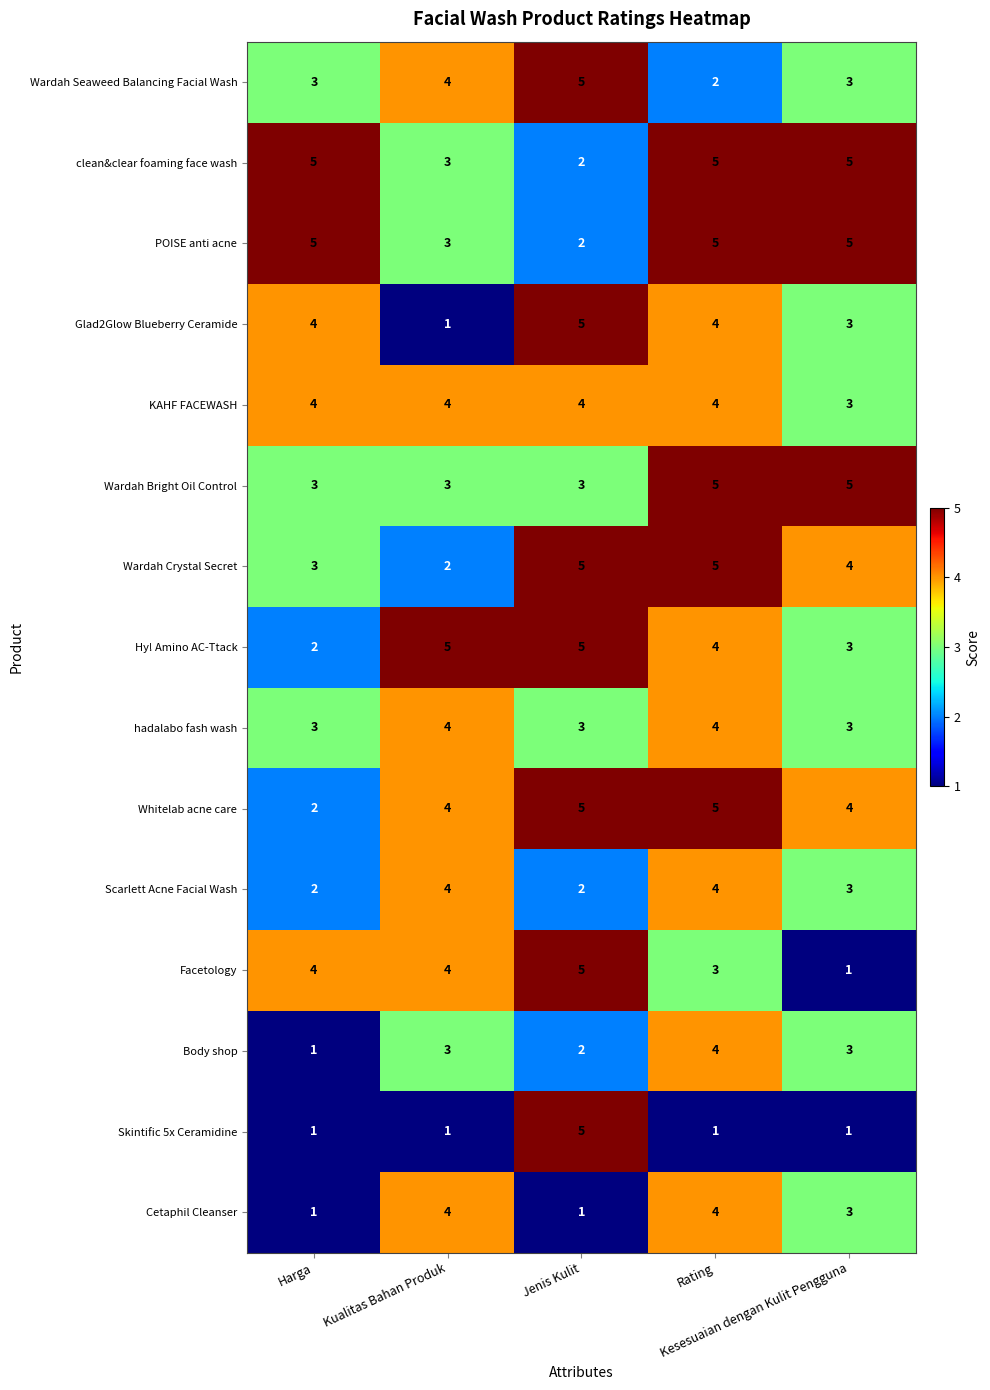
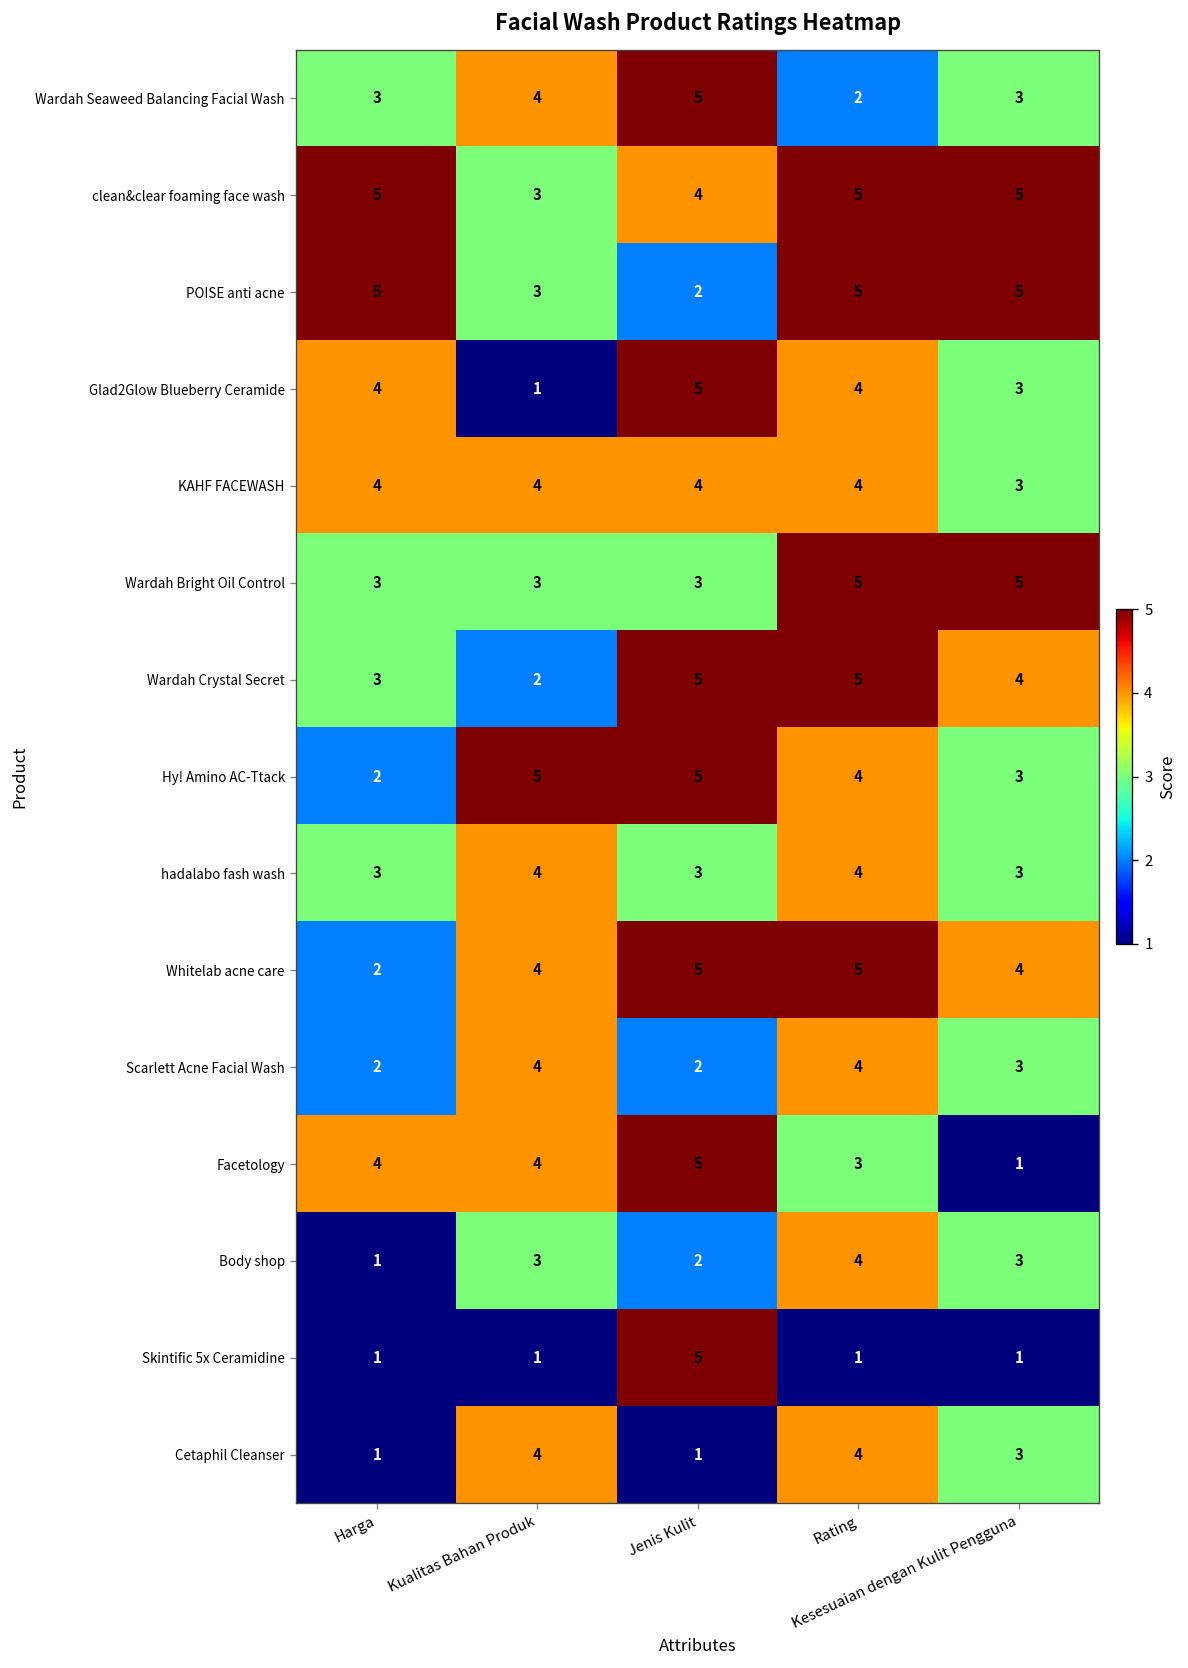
  {
    "Wardah Seaweed Balancing Facial Wash": {
      "Harga": 3,
      "Kualitas Bahan Produk": 4,
      "Jenis Kulit": 5,
      "Rating": 2,
      "Kesesuaian dengan Kulit Pengguna": 3
    },
    "clean&clear foaming face wash": {
      "Harga": 5,
      "Kualitas Bahan Produk": 3,
-     "Jenis Kulit": 2,
+     "Jenis Kulit": 4,
      "Rating": 5,
      "Kesesuaian dengan Kulit Pengguna": 5
    },
    "POISE anti acne": {
      "Harga": 5,
      "Kualitas Bahan Produk": 3,
      "Jenis Kulit": 2,
      "Rating": 5,
      "Kesesuaian dengan Kulit Pengguna": 5
    },
    "Glad2Glow Blueberry Ceramide": {
      "Harga": 4,
      "Kualitas Bahan Produk": 1,
      "Jenis Kulit": 5,
      "Rating": 4,
      "Kesesuaian dengan Kulit Pengguna": 3
    },
    "KAHF FACEWASH": {
      "Harga": 4,
      "Kualitas Bahan Produk": 4,
      "Jenis Kulit": 4,
      "Rating": 4,
      "Kesesuaian dengan Kulit Pengguna": 3
    },
    "Wardah Bright Oil Control": {
      "Harga": 3,
      "Kualitas Bahan Produk": 3,
      "Jenis Kulit": 3,
      "Rating": 5,
      "Kesesuaian dengan Kulit Pengguna": 5
    },
    "Wardah Crystal Secret": {
      "Harga": 3,
      "Kualitas Bahan Produk": 2,
      "Jenis Kulit": 5,
      "Rating": 5,
      "Kesesuaian dengan Kulit Pengguna": 4
    },
    "Hy! Amino AC-Ttack": {
      "Harga": 2,
      "Kualitas Bahan Produk": 5,
      "Jenis Kulit": 5,
      "Rating": 4,
      "Kesesuaian dengan Kulit Pengguna": 3
    },
    "hadalabo fash wash": {
      "Harga": 3,
      "Kualitas Bahan Produk": 4,
      "Jenis Kulit": 3,
      "Rating": 4,
      "Kesesuaian dengan Kulit Pengguna": 3
    },
    "Whitelab acne care": {
      "Harga": 2,
      "Kualitas Bahan Produk": 4,
      "Jenis Kulit": 5,
      "Rating": 5,
      "Kesesuaian dengan Kulit Pengguna": 4
    },
    "Scarlett Acne Facial Wash": {
      "Harga": 2,
      "Kualitas Bahan Produk": 4,
      "Jenis Kulit": 2,
      "Rating": 4,
      "Kesesuaian dengan Kulit Pengguna": 3
    },
    "Facetology": {
      "Harga": 4,
      "Kualitas Bahan Produk": 4,
      "Jenis Kulit": 5,
      "Rating": 3,
      "Kesesuaian dengan Kulit Pengguna": 1
    },
    "Body shop": {
      "Harga": 1,
      "Kualitas Bahan Produk": 3,
      "Jenis Kulit": 2,
      "Rating": 4,
      "Kesesuaian dengan Kulit Pengguna": 3
    },
    "Skintific 5x Ceramidine": {
      "Harga": 1,
      "Kualitas Bahan Produk": 1,
      "Jenis Kulit": 5,
      "Rating": 1,
      "Kesesuaian dengan Kulit Pengguna": 1
    },
    "Cetaphil Cleanser": {
      "Harga": 1,
      "Kualitas Bahan Produk": 4,
      "Jenis Kulit": 1,
      "Rating": 4,
      "Kesesuaian dengan Kulit Pengguna": 3
    }
  }
